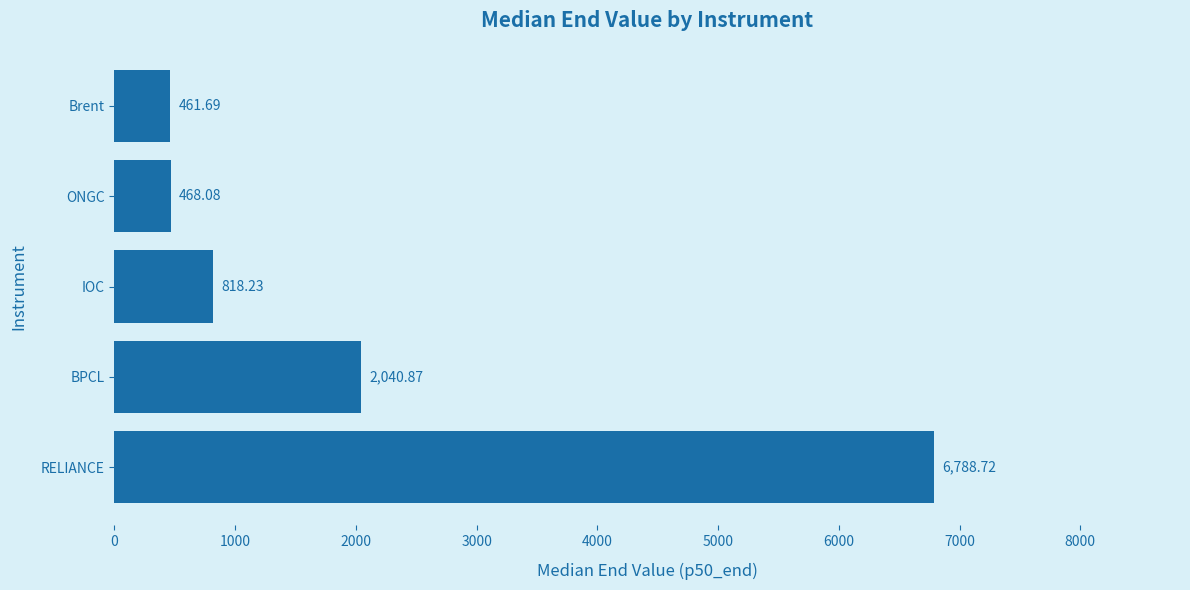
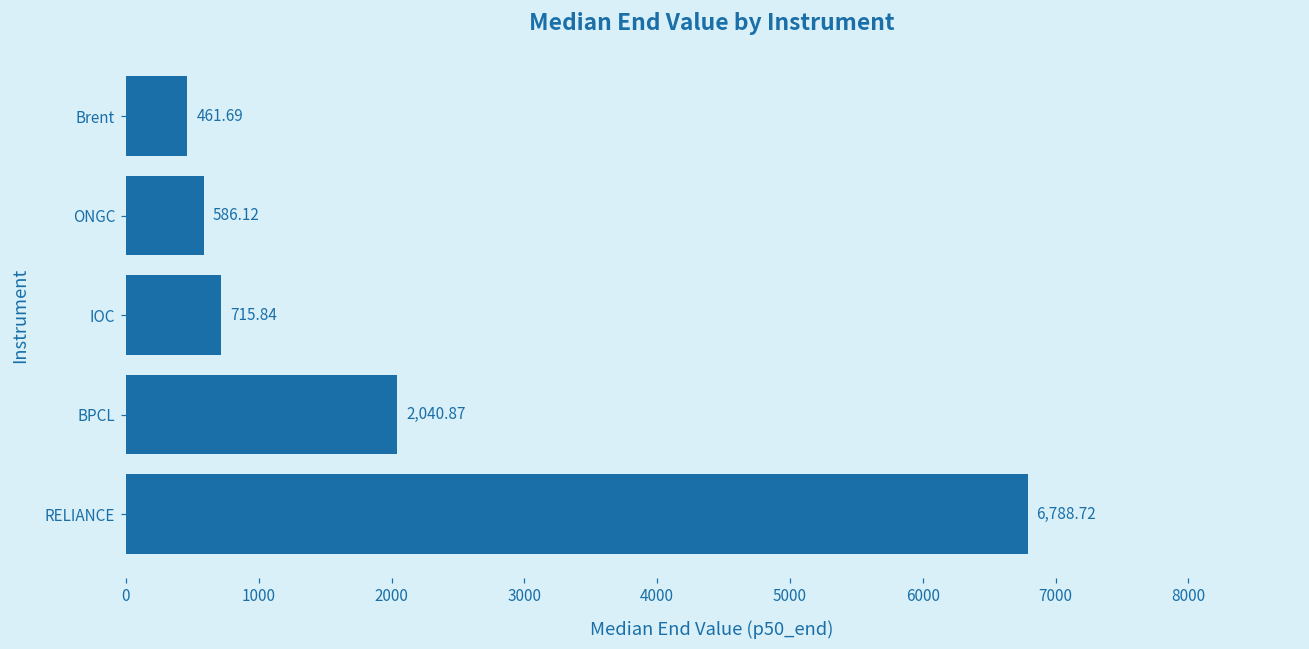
  {
    "Brent": "461.69",
-   "ONGC": "468.08",
-   "IOC": "818.23",
+   "ONGC": "586.12",
+   "IOC": "715.84",
    "BPCL": "2,040.87",
    "RELIANCE": "6,788.72"
  }
